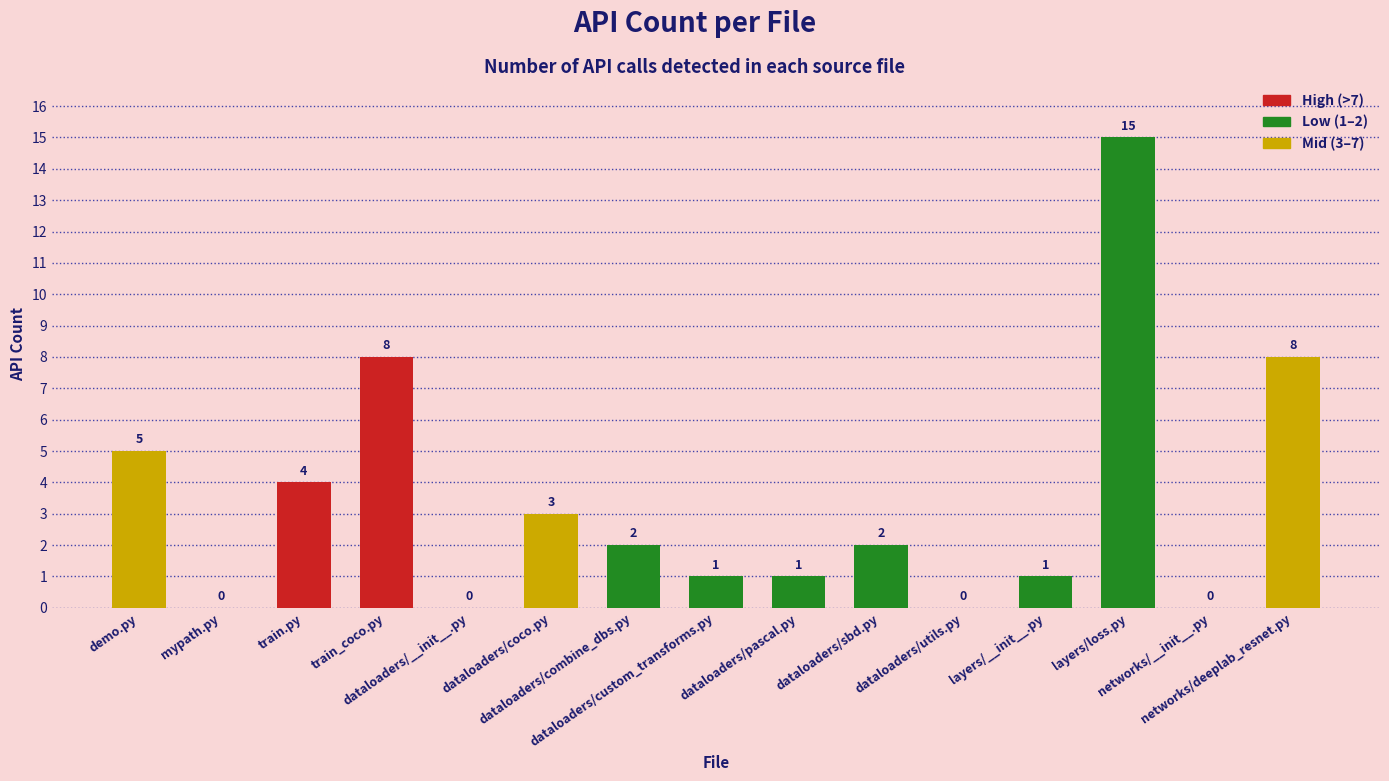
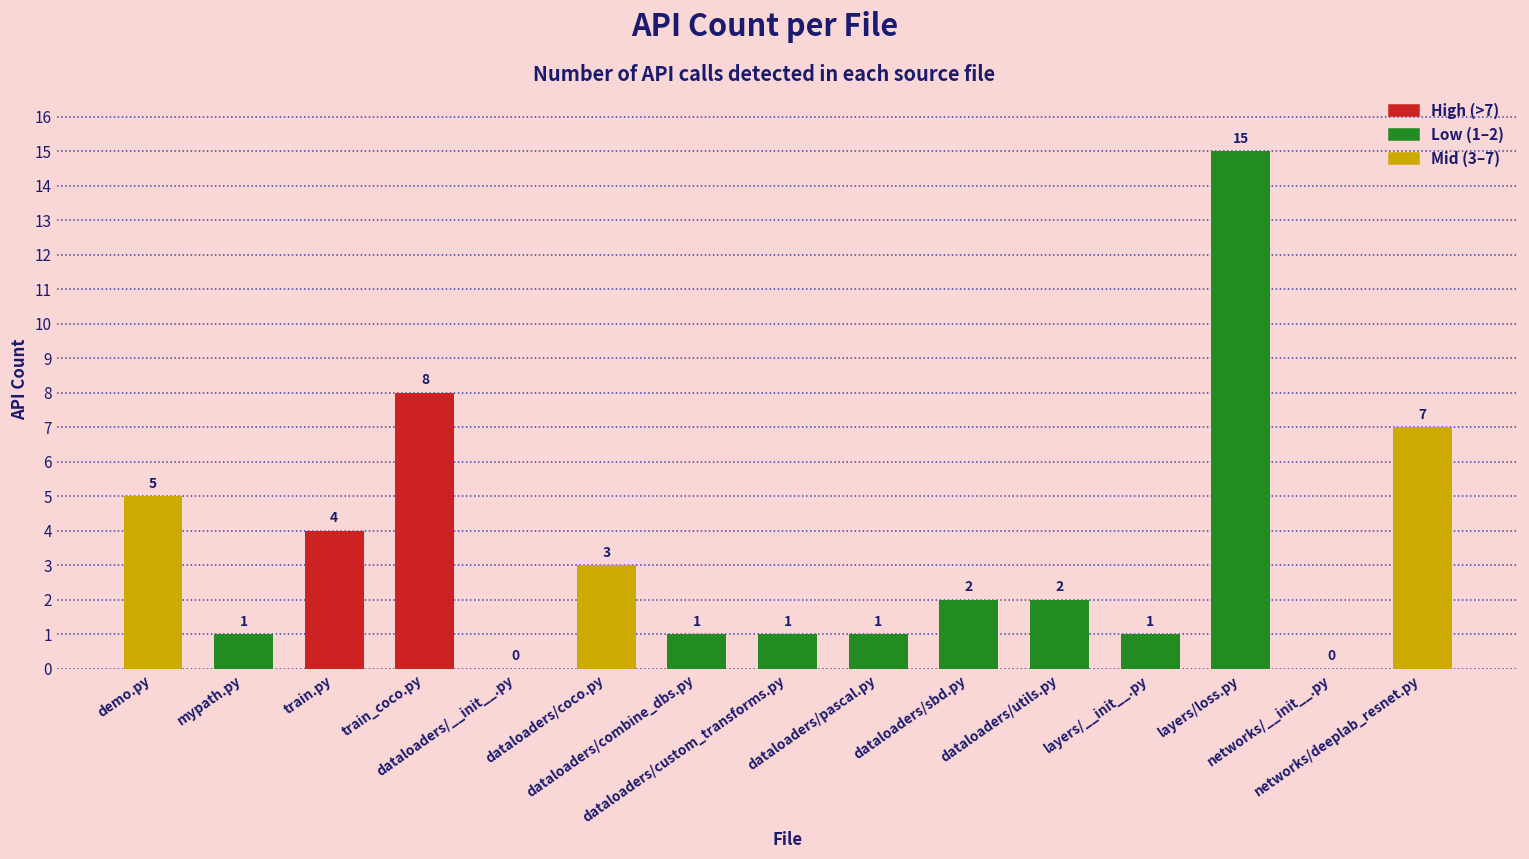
  {
    "demo.py": 5,
-   "mypath.py": 0,
+   "mypath.py": 1,
    "train.py": 4,
    "train_coco.py": 8,
    "dataloaders/__init__.py": 0,
    "dataloaders/coco.py": 3,
-   "dataloaders/combine_dbs.py": 2,
+   "dataloaders/combine_dbs.py": 1,
    "dataloaders/custom_transforms.py": 1,
    "dataloaders/pascal.py": 1,
    "dataloaders/sbd.py": 2,
-   "dataloaders/utils.py": 0,
+   "dataloaders/utils.py": 2,
    "layers/__init__.py": 1,
    "layers/loss.py": 15,
    "networks/__init__.py": 0,
-   "networks/deeplab_resnet.py": 8
+   "networks/deeplab_resnet.py": 7
  }
